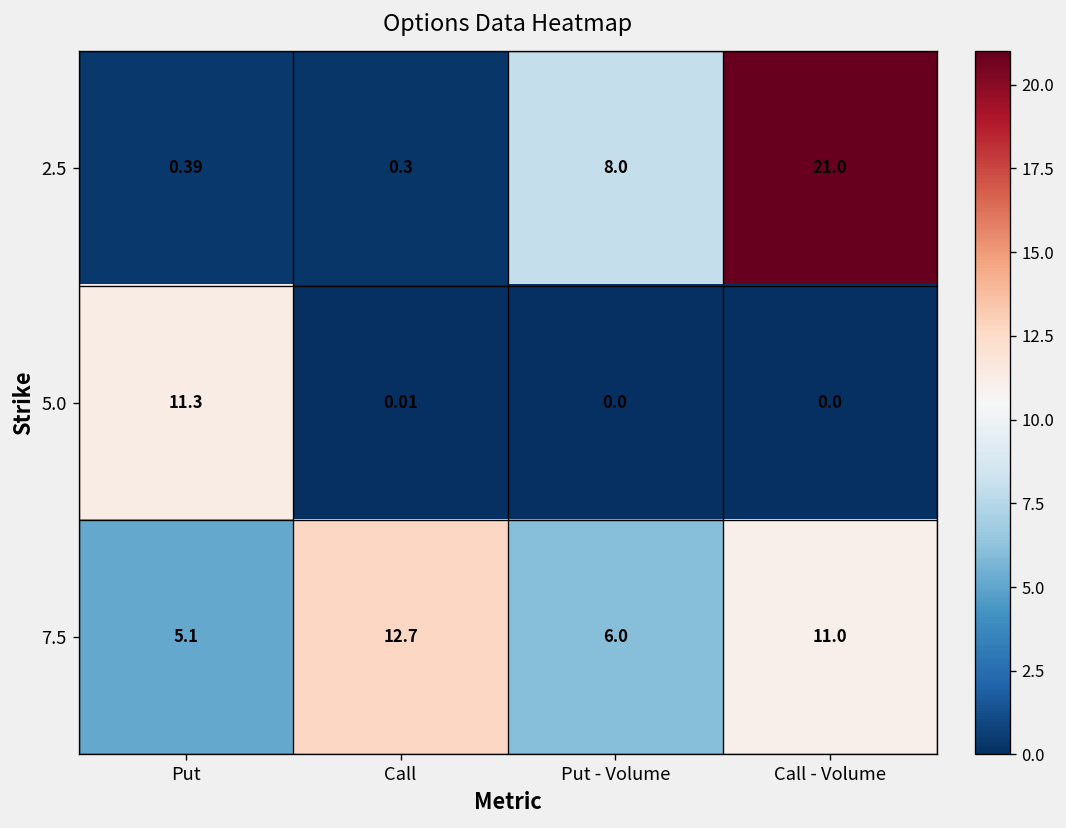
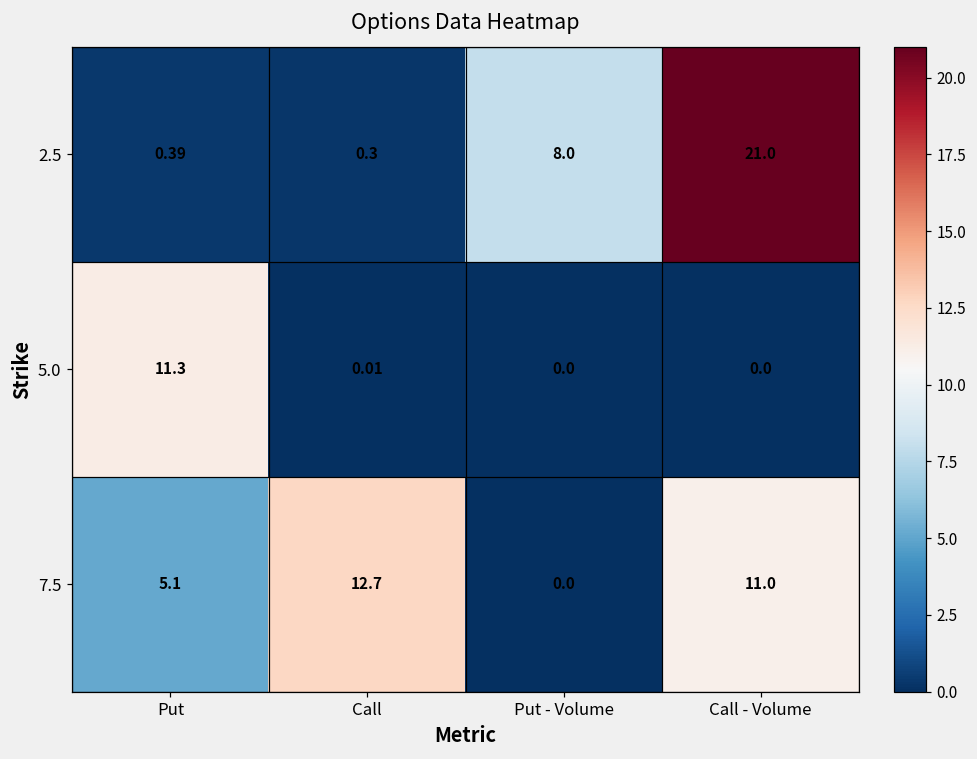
  {
    "2.5": {
      "Put": 0.39,
      "Call": 0.3,
      "Put - Volume": 8.0,
      "Call - Volume": 21.0
    },
    "5.0": {
      "Put": 11.3,
      "Call": 0.01,
      "Put - Volume": 0.0,
      "Call - Volume": 0.0
    },
    "7.5": {
      "Put": 5.1,
      "Call": 12.7,
-     "Put - Volume": 6.0,
+     "Put - Volume": 0.0,
      "Call - Volume": 11.0
    }
  }
